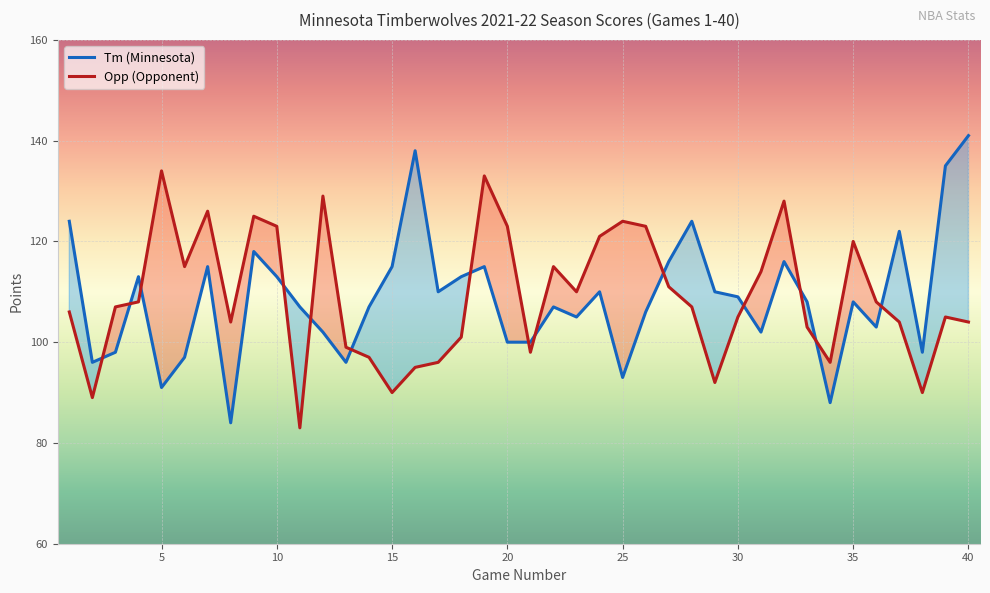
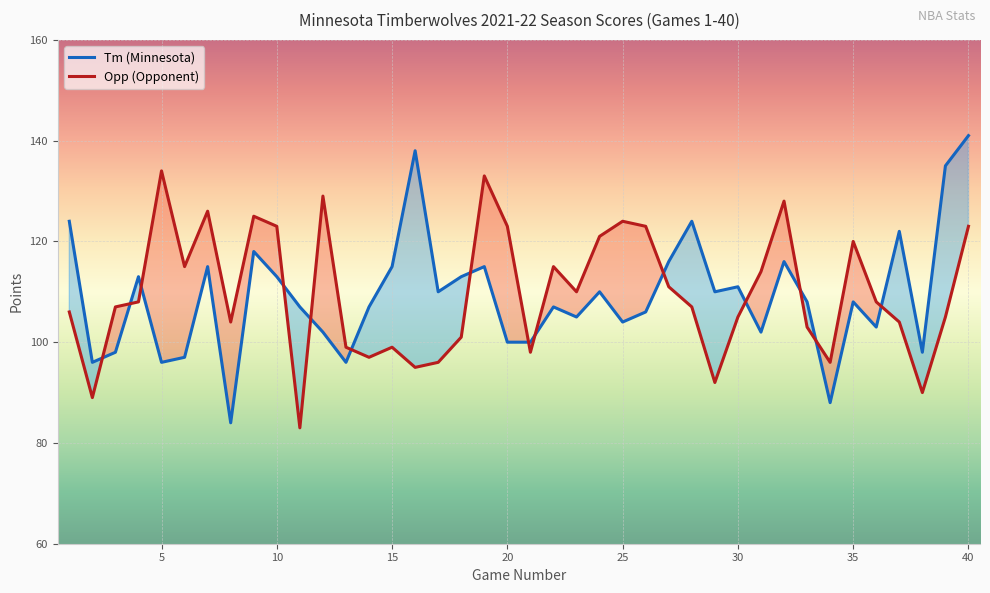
  {
    "Tm (Minnesota)": {
-     "5": 91,
+     "5": 96,
      "10": 113,
      "15": 115,
      "20": 100,
-     "25": 93,
-     "30": 109,
+     "25": 104,
+     "30": 111,
      "35": 108,
      "40": 141
    },
    "Opp (Opponent)": {
      "5": 134,
      "10": 123,
-     "15": 90,
+     "15": 99,
      "20": 123,
      "25": 124,
      "30": 105,
      "35": 120,
-     "40": 104
+     "40": 123
    }
  }
